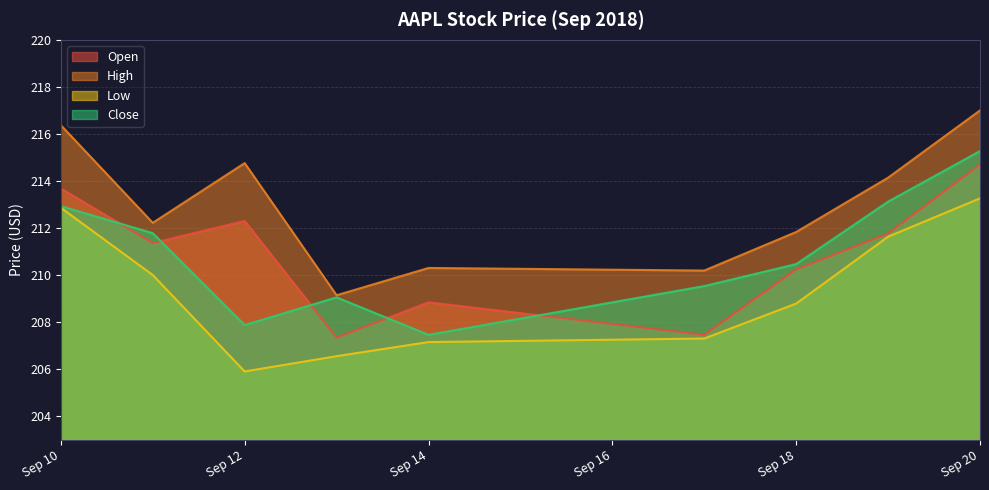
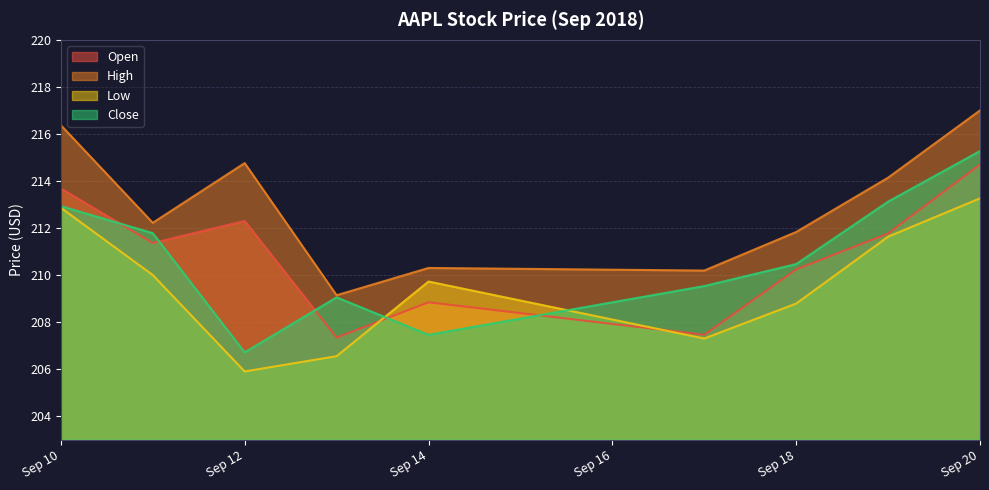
  {
    "Low": {
      "Sep 12": 205.9,
-     "Sep 14": 207.1,
+     "Sep 14": 209.7,
      "Sep 18": 208.8,
      "Sep 20": 213.3
    },
    "Close": {
-     "Sep 12": 207.9,
+     "Sep 12": 206.7,
      "Sep 14": 207.5,
      "Sep 18": 210.5,
      "Sep 20": 215.3
    }
  }
